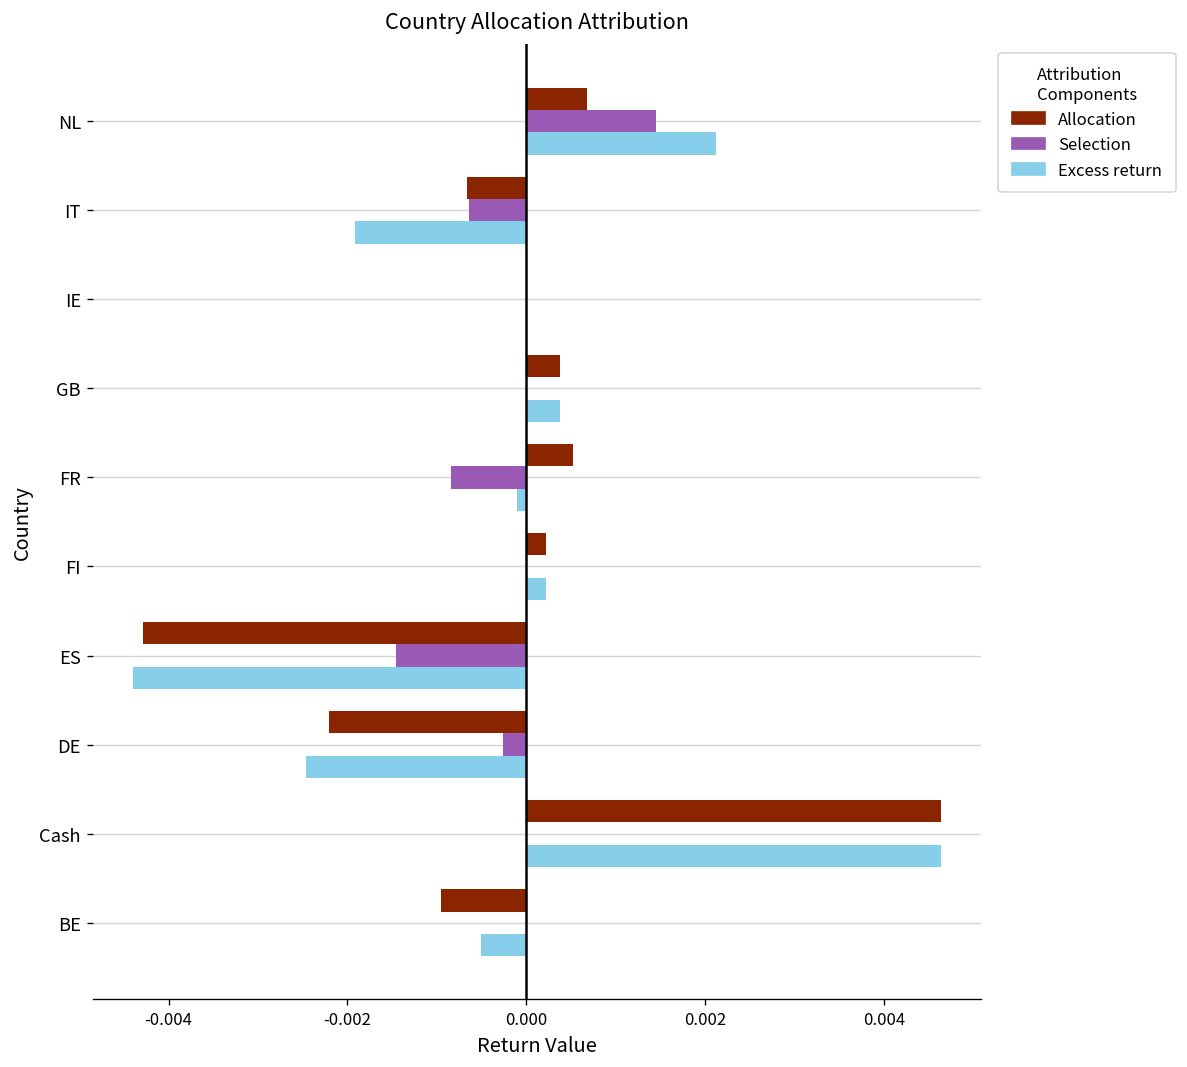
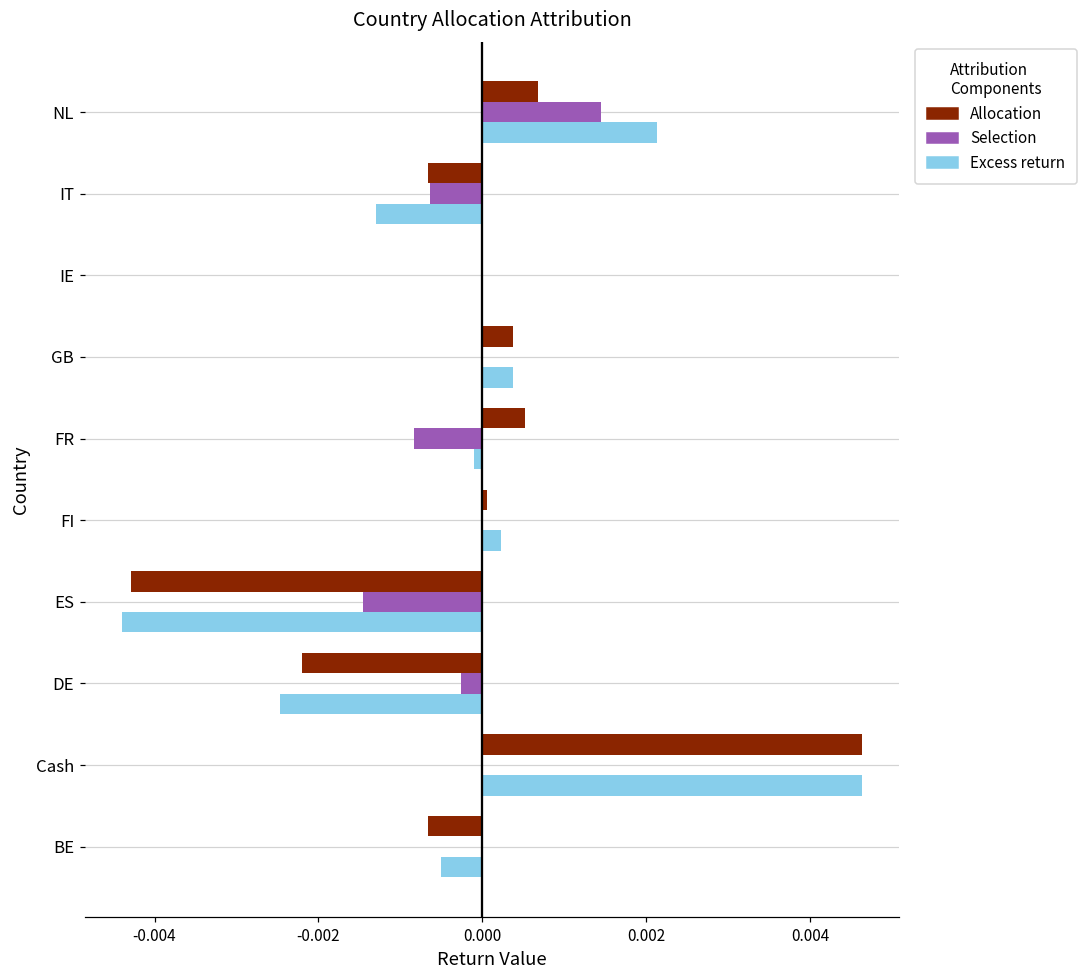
  {
    "Allocation": {
      "NL": 0.0007,
      "IT": -0.0007,
      "GB": 0.0004,
      "FR": 0.0005,
-     "FI": 0.0002,
+     "FI": 0.0001,
      "ES": -0.0043,
      "DE": -0.0022,
      "Cash": 0.0046,
-     "BE": -0.0009
+     "BE": -0.0007
    },
    "Selection": {
      "NL": 0.0014,
      "IT": -0.0006,
      "IE": 0.0000,
      "FR": -0.0008,
      "ES": -0.0015,
      "DE": -0.0003,
      "Cash": 0.0000
    },
    "Excess return": {
      "NL": 0.0021,
-     "IT": -0.0019,
+     "IT": -0.0013,
      "GB": 0.0004,
      "FR": -0.0001,
      "FI": 0.0002,
      "ES": -0.0044,
      "DE": -0.0025,
      "Cash": 0.0046,
      "BE": -0.0005
    }
  }
